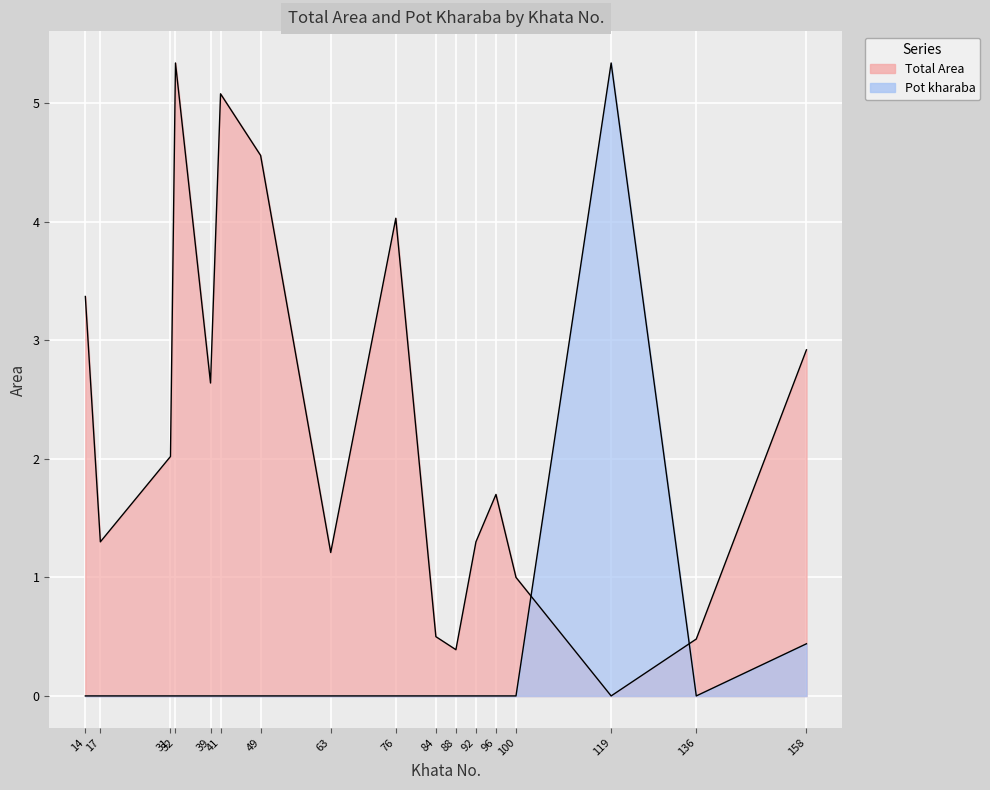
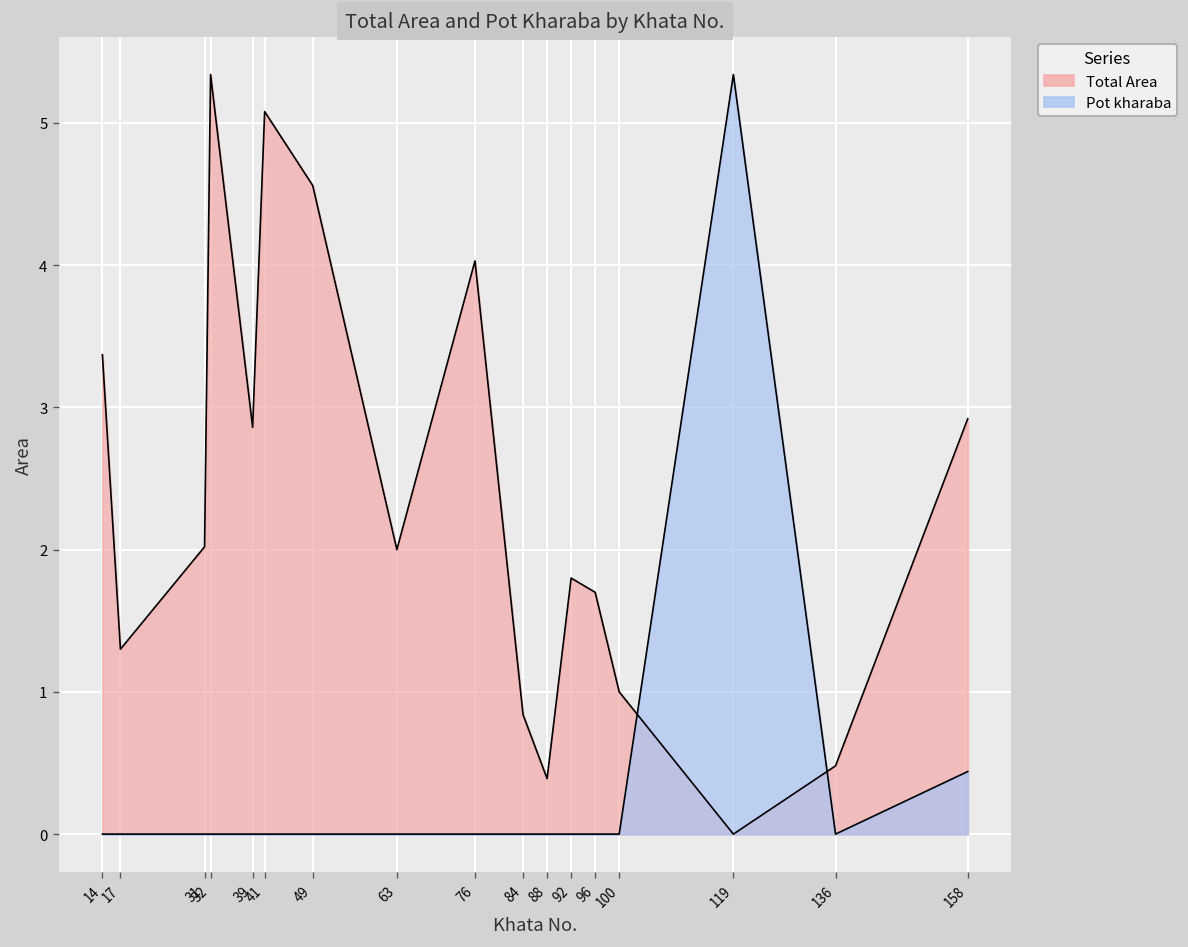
  {
    "Total Area": {
      "14": 3.37,
      "17": 1.30,
      "31": 2.02,
      "32": 5.34,
-     "39": 2.64,
+     "39": 2.86,
      "41": 5.08,
      "49": 4.56,
-     "63": 1.21,
+     "63": 2.00,
      "76": 4.03,
-     "84": 0.50,
+     "84": 0.84,
      "88": 0.39,
-     "92": 1.3,
+     "92": 1.8,
      "96": 1.70,
      "100": 1.00,
      "119": 0.00,
      "136": 0.48,
      "158": 2.92
    },
    "Pot kharaba": {
      "14": 0.00,
      "17": 0.00,
      "31": 0.00,
      "32": 0.00,
      "39": 0.00,
      "41": 0.00,
      "49": 0.00,
      "63": 0.00,
      "76": 0.00,
      "84": 0.00,
      "88": 0.00,
      "92": 0.00,
      "96": 0.00,
      "100": 0.00,
      "119": 5.34,
      "136": 0.00,
      "158": 0.44
    }
  }
